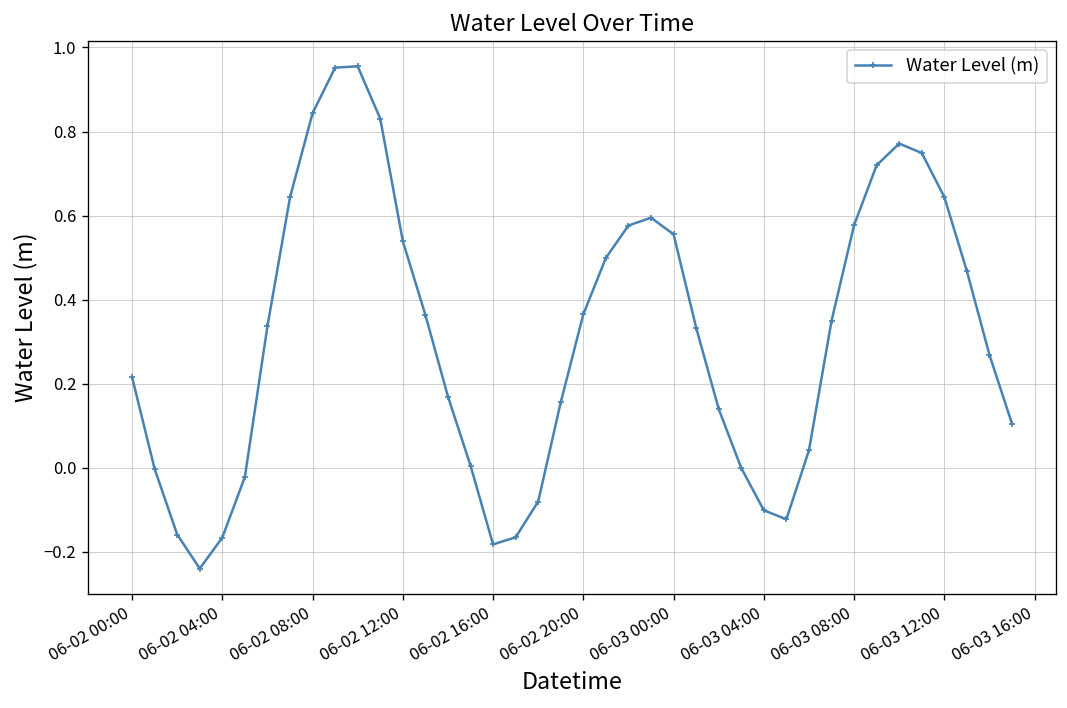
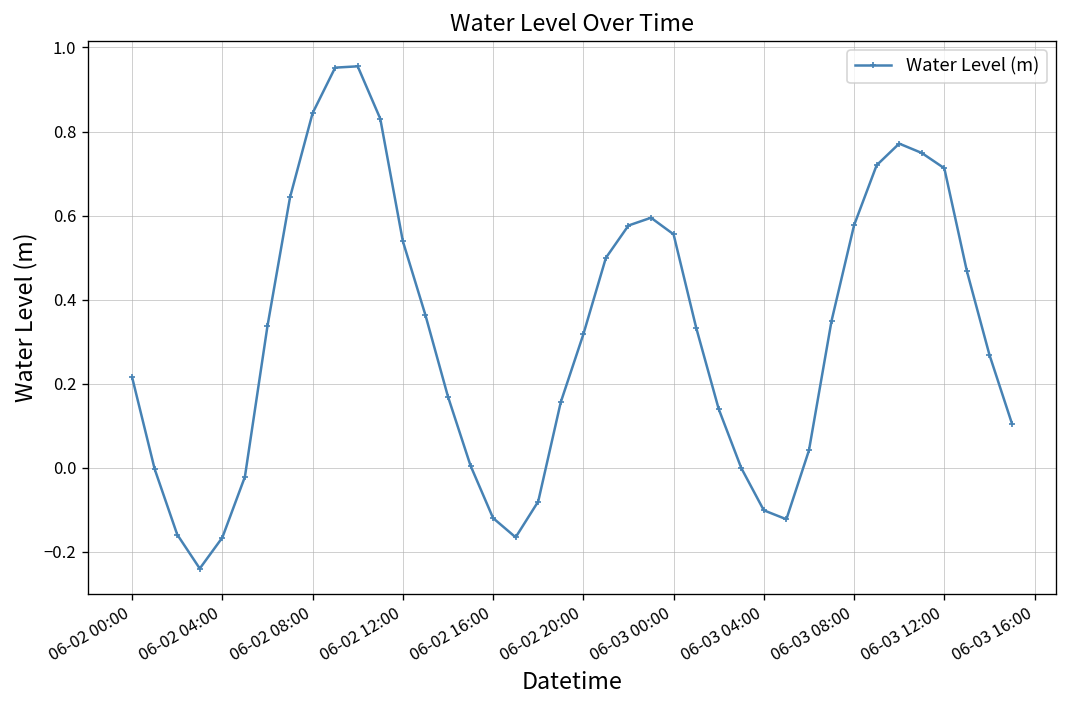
  {
    "06-02 00:00": 0.22,
    "06-02 04:00": -0.17,
    "06-02 08:00": 0.84,
    "06-02 12:00": 0.54,
-   "06-02 16:00": -0.18,
-   "06-02 20:00": 0.37,
+   "06-02 16:00": -0.12,
+   "06-02 20:00": 0.32,
    "06-03 00:00": 0.56,
    "06-03 04:00": -0.10,
    "06-03 08:00": 0.58,
-   "06-03 12:00": 0.64
+   "06-03 12:00": 0.71
  }
